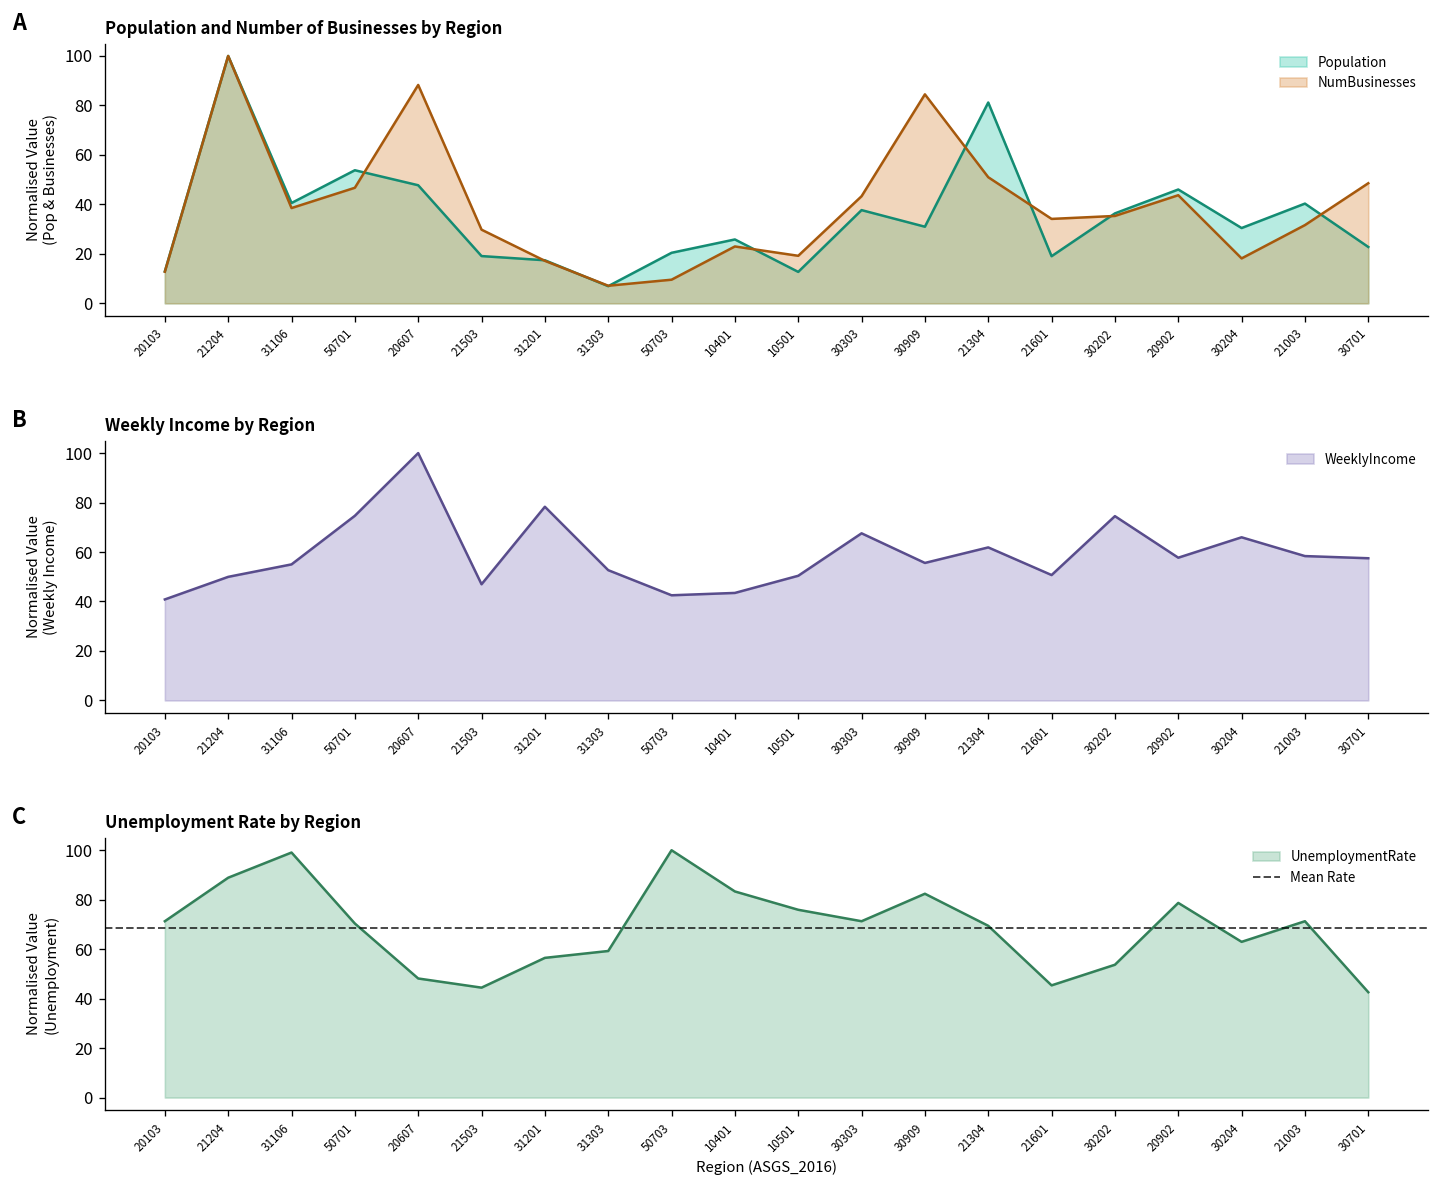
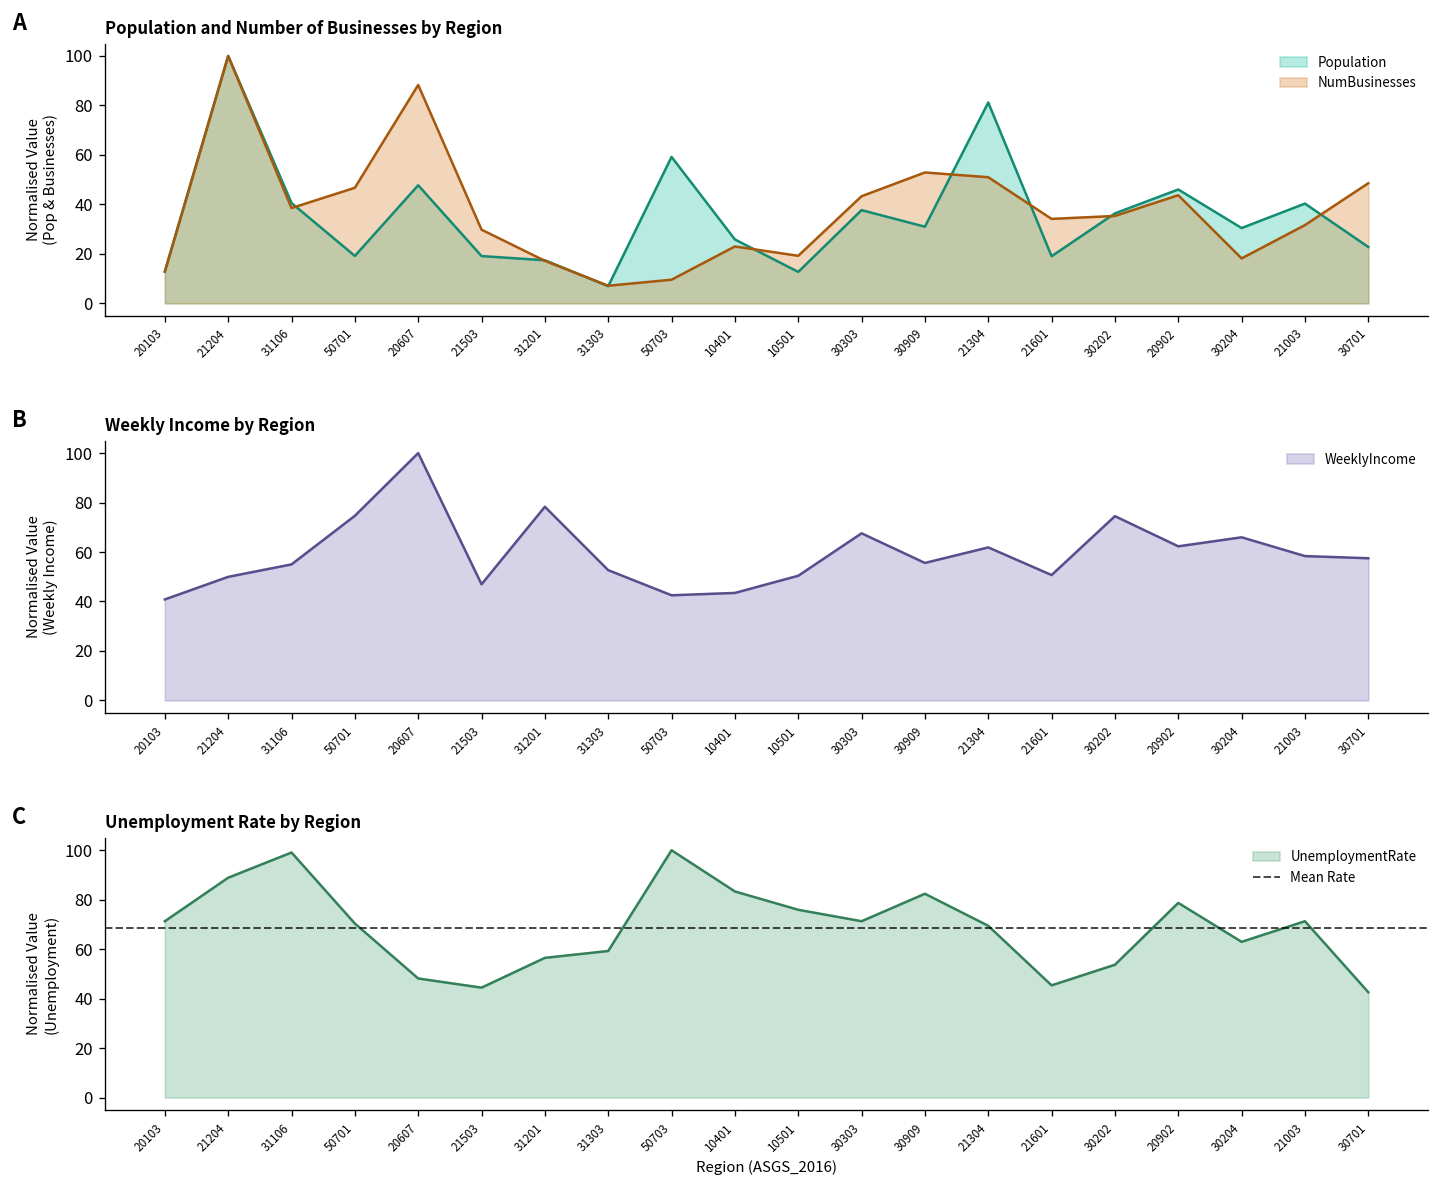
  {
    "Population and Number of Businesses by Region": {
      "Population": {
        "31106": 41,
-       "50701": 54,
+       "50701": 19,
        "20607": 48,
        "21503": 19,
-       "50703": 20,
+       "50703": 59,
        "10401": 26,
        "10501": 13,
        "30303": 38,
        "30909": 31,
        "21304": 81,
        "21601": 19,
        "20902": 46,
        "30204": 30,
        "21003": 40,
        "30701": 23
      },
      "NumBusinesses": {
        "31106": 39,
        "50701": 47,
        "20607": 88,
        "21503": 30,
        "50703": 10,
        "10401": 23,
        "10501": 19,
        "30303": 43,
-       "30909": 84,
+       "30909": 53,
        "21304": 51,
        "21601": 34,
        "20902": 44,
        "30204": 18,
        "21003": 32,
        "30701": 49
      }
    },
    "Weekly Income by Region": {
      "20103": 41,
      "21204": 50,
      "31106": 55,
      "50701": 75,
      "20607": 100,
      "21503": 47,
      "31201": 78,
      "31303": 53,
      "50703": 43,
      "10401": 43,
      "10501": 50,
      "30303": 68,
      "30909": 56,
      "21304": 62,
      "21601": 51,
      "30202": 75,
-     "20902": 58,
+     "20902": 62,
      "30204": 66,
      "21003": 58,
      "30701": 57
    },
    "Unemployment Rate by Region": {
      "20103": 71,
      "21204": 89,
      "31106": 99,
      "50701": 70,
      "20607": 48,
      "21503": 44,
      "31201": 56,
      "31303": 59,
      "50703": 100,
      "10401": 83,
      "10501": 76,
      "30303": 71,
      "30909": 82,
      "21304": 69,
      "21601": 45,
      "30202": 54,
      "20902": 79,
      "30204": 63,
      "21003": 71,
      "30701": 43
    }
  }
